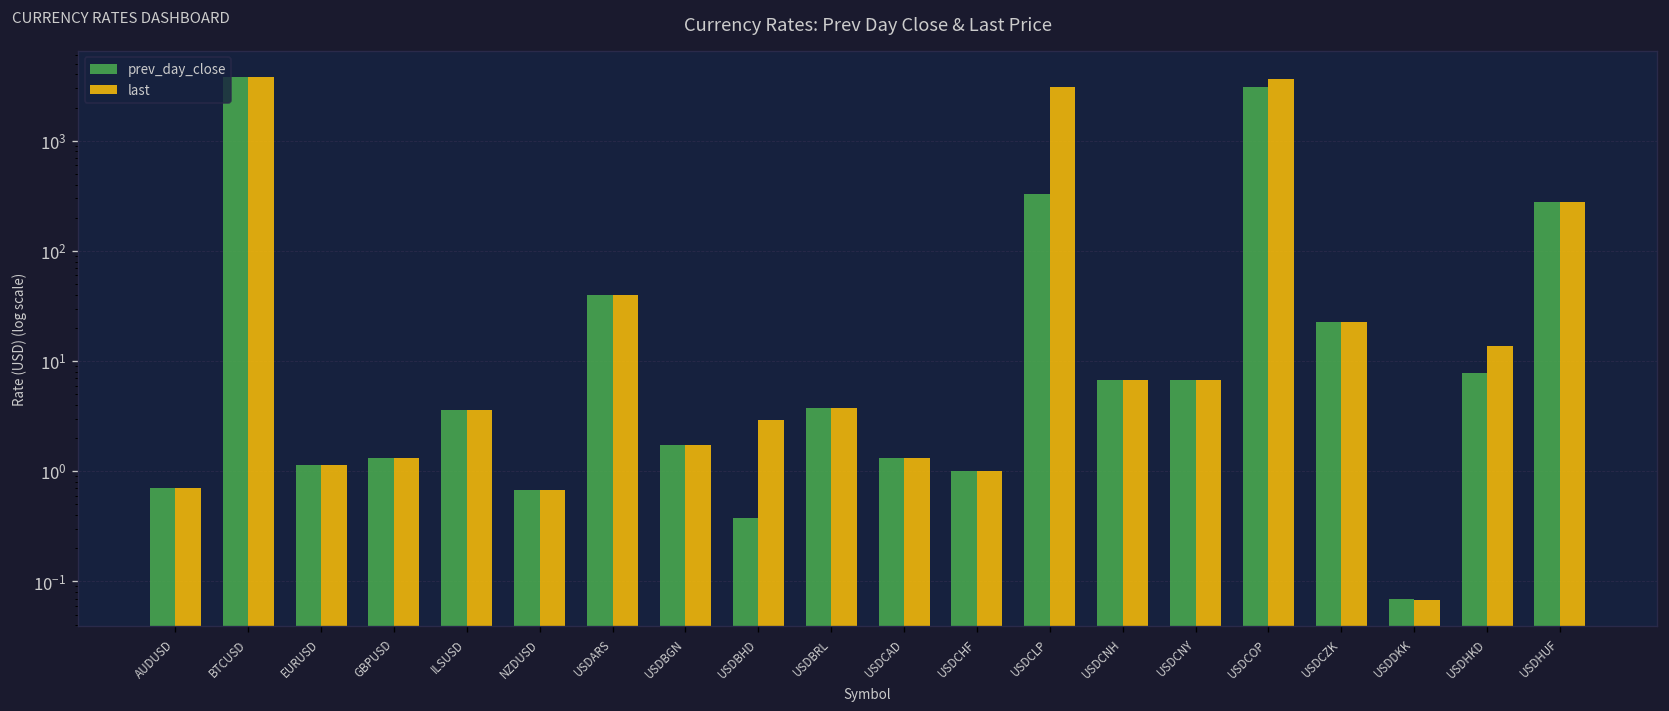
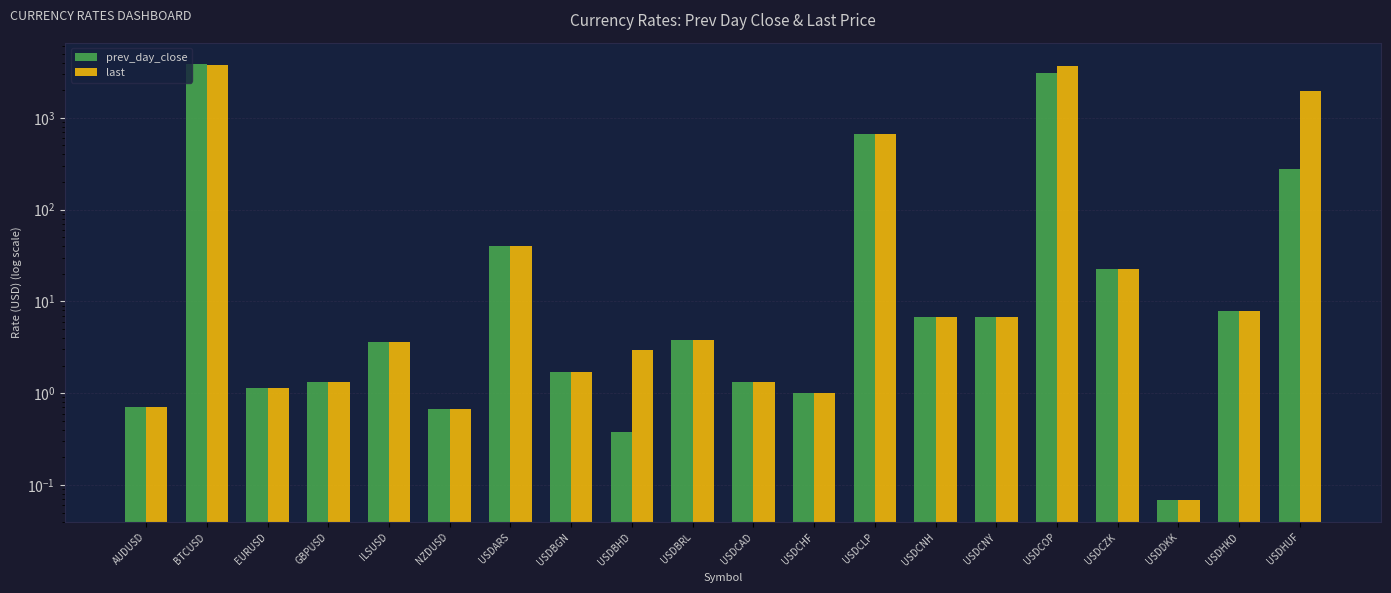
  {
    "prev_day_close": {
      "AUDUSD": 0.7,
      "BTCUSD": 3800,
      "EURUSD": 1.1,
      "GBPUSD": 1.3,
      "ILSUSD": 3.6,
      "NZDUSD": 0.7,
      "USDARS": 40,
      "USDBGN": 1.7,
      "USDBHD": 0.38,
      "USDBRL": 4,
      "USDCAD": 1.3,
      "USDCHF": 1,
-     "USDCLP": 330,
+     "USDCLP": 700,
      "USDCNH": 7,
      "USDCNY": 7,
      "USDCOP": 3100,
      "USDCZK": 23,
      "USDDKK": 0.07,
      "USDHKD": 8,
      "USDHUF": 280
    },
    "last": {
      "AUDUSD": 0.7,
      "BTCUSD": 3800,
      "EURUSD": 1.1,
      "GBPUSD": 1.3,
      "ILSUSD": 3.6,
      "NZDUSD": 0.7,
      "USDARS": 40,
      "USDBGN": 1.7,
      "USDBHD": 3,
      "USDBRL": 4,
      "USDCAD": 1.3,
      "USDCHF": 1,
-     "USDCLP": 3100,
+     "USDCLP": 700,
      "USDCNH": 7,
      "USDCNY": 7,
      "USDCOP": 3700,
      "USDCZK": 23,
      "USDDKK": 0.07,
-     "USDHKD": 14,
-     "USDHUF": 280
+     "USDHKD": 8,
+     "USDHUF": 2000
    }
  }
